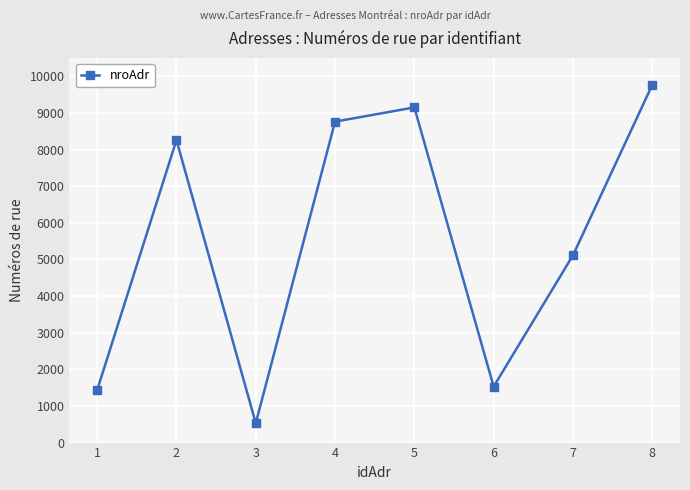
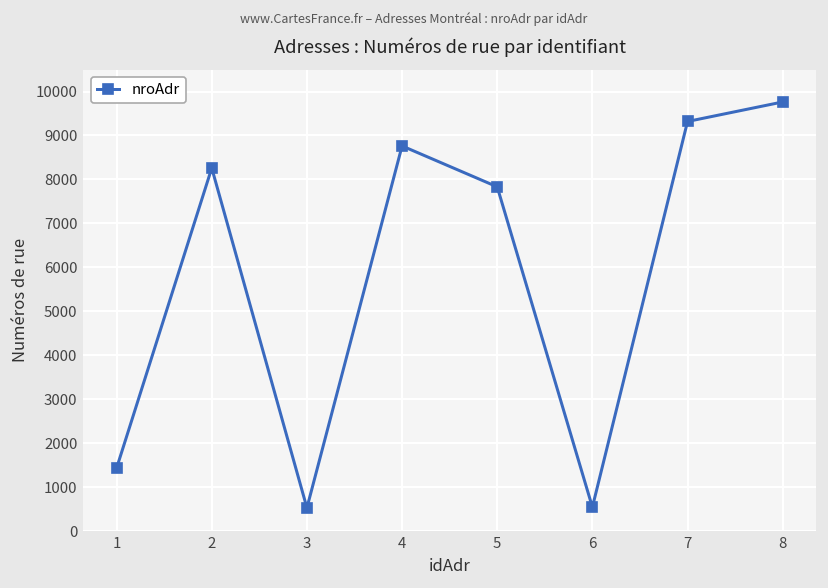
  {
    "1": 1400,
    "2": 8300,
    "3": 500,
    "4": 8800,
-   "5": 9200,
-   "6": 1500,
-   "7": 5100,
+   "5": 7800,
+   "6": 500,
+   "7": 9300,
    "8": 9800
  }
